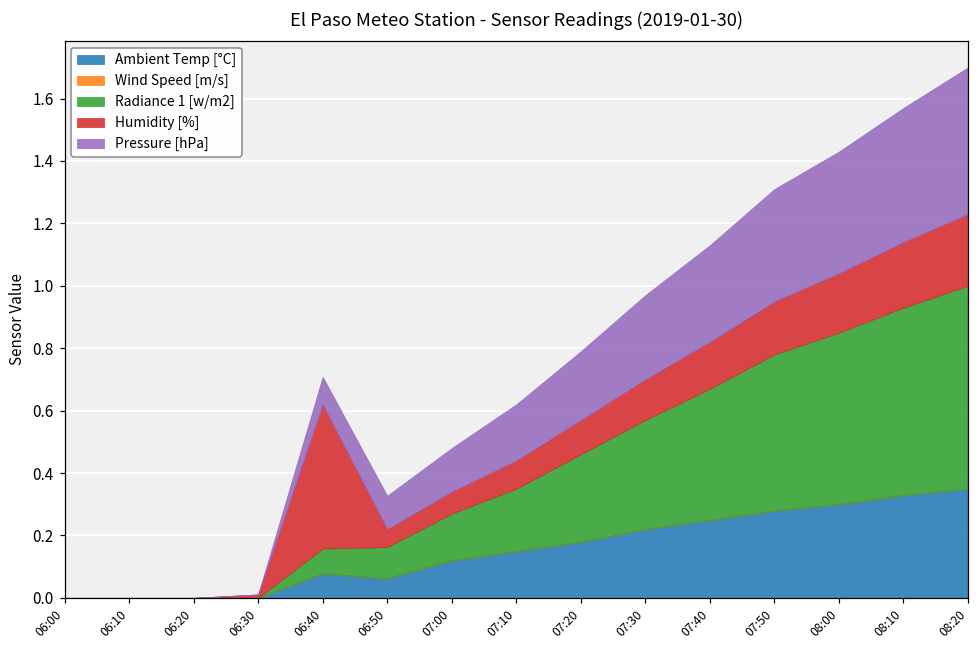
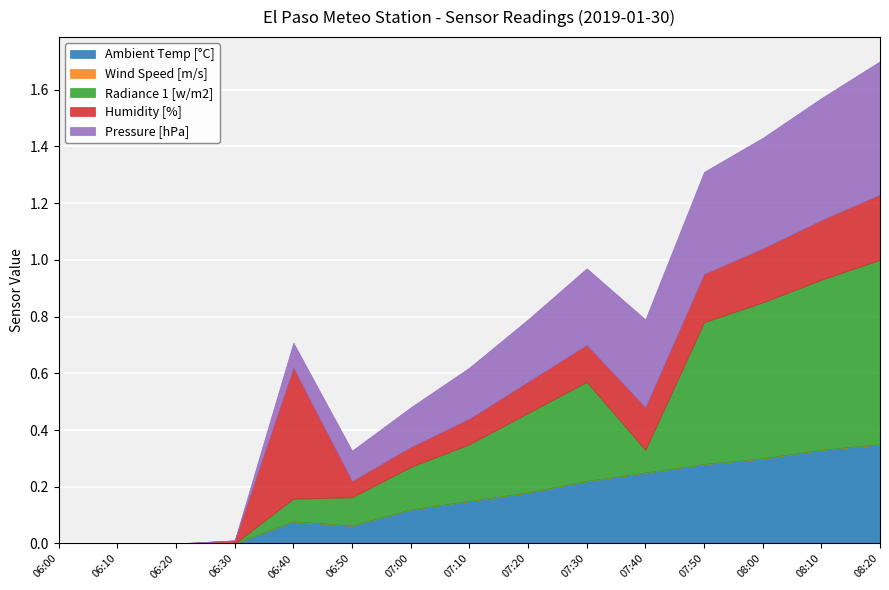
  {
    "Wind Speed [m/s]": {
      "06:40": 0.08,
      "06:50": 0.06,
      "07:00": 0.12,
      "07:10": 0.15,
      "07:20": 0.18,
      "07:30": 0.22,
      "07:40": 0.25,
      "07:50": 0.28,
      "08:00": 0.30,
      "08:10": 0.33,
      "08:20": 0.35
    },
    "Radiance 1 [w/m2]": {
      "06:40": 0.08,
      "06:50": 0.10,
      "07:00": 0.15,
      "07:10": 0.20,
      "07:20": 0.28,
      "07:30": 0.35,
-     "07:40": 0.42,
+     "07:40": 0.08,
      "07:50": 0.50,
      "08:00": 0.55,
      "08:10": 0.60,
      "08:20": 0.65
    },
    "Humidity [%]": {
      "06:40": 0.46,
      "06:50": 0.06,
      "07:00": 0.07,
      "07:10": 0.09,
      "07:20": 0.11,
      "07:30": 0.13,
      "07:40": 0.15,
      "07:50": 0.17,
      "08:00": 0.19,
      "08:10": 0.21,
      "08:20": 0.23
    },
    "Pressure [hPa]": {
      "06:40": 0.09,
      "06:50": 0.11,
      "07:00": 0.14,
      "07:10": 0.18,
      "07:20": 0.22,
      "07:30": 0.27,
      "07:40": 0.31,
      "07:50": 0.36,
      "08:00": 0.39,
      "08:10": 0.43,
      "08:20": 0.47
    }
  }
